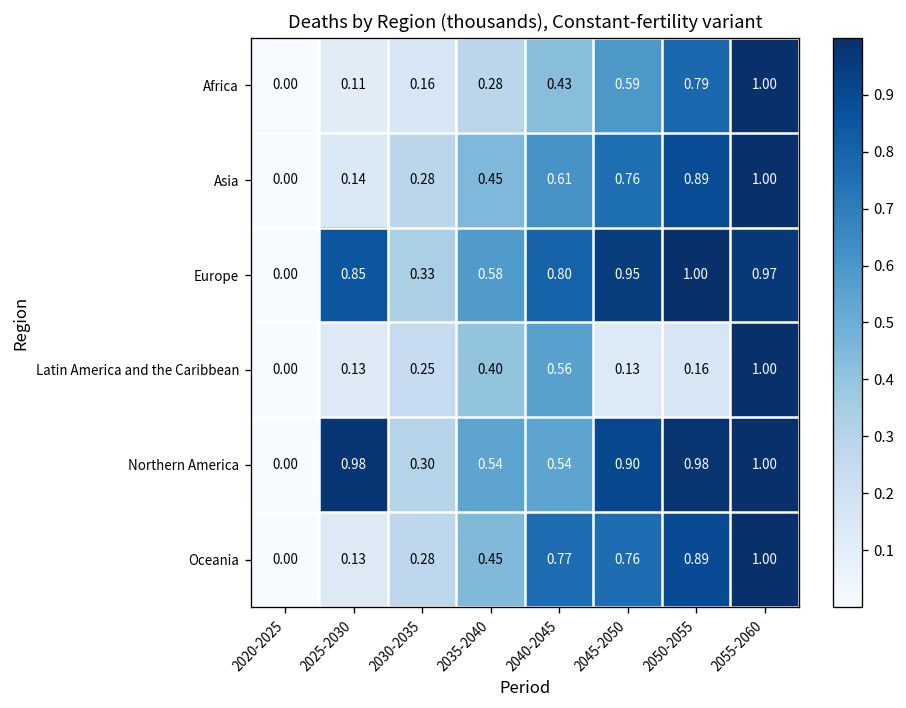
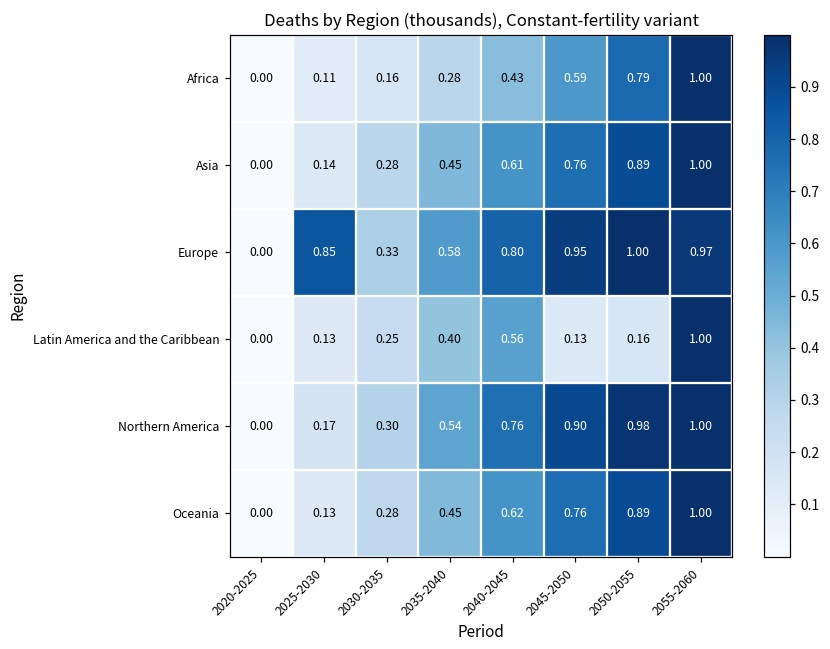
  {
    "Africa": {
      "2020-2025": 0.00,
      "2025-2030": 0.11,
      "2030-2035": 0.16,
      "2035-2040": 0.28,
      "2040-2045": 0.43,
      "2045-2050": 0.59,
      "2050-2055": 0.79,
      "2055-2060": 1.00
    },
    "Asia": {
      "2020-2025": 0.00,
      "2025-2030": 0.14,
      "2030-2035": 0.28,
      "2035-2040": 0.45,
      "2040-2045": 0.61,
      "2045-2050": 0.76,
      "2050-2055": 0.89,
      "2055-2060": 1.00
    },
    "Europe": {
      "2020-2025": 0.00,
      "2025-2030": 0.85,
      "2030-2035": 0.33,
      "2035-2040": 0.58,
      "2040-2045": 0.80,
      "2045-2050": 0.95,
      "2050-2055": 1.00,
      "2055-2060": 0.97
    },
    "Latin America and the Caribbean": {
      "2020-2025": 0.00,
      "2025-2030": 0.13,
      "2030-2035": 0.25,
      "2035-2040": 0.40,
      "2040-2045": 0.56,
      "2045-2050": 0.13,
      "2050-2055": 0.16,
      "2055-2060": 1.00
    },
    "Northern America": {
      "2020-2025": 0.00,
-     "2025-2030": 0.98,
+     "2025-2030": 0.17,
      "2030-2035": 0.30,
      "2035-2040": 0.54,
-     "2040-2045": 0.54,
+     "2040-2045": 0.76,
      "2045-2050": 0.90,
      "2050-2055": 0.98,
      "2055-2060": 1.00
    },
    "Oceania": {
      "2020-2025": 0.00,
      "2025-2030": 0.13,
      "2030-2035": 0.28,
      "2035-2040": 0.45,
-     "2040-2045": 0.77,
+     "2040-2045": 0.62,
      "2045-2050": 0.76,
      "2050-2055": 0.89,
      "2055-2060": 1.00
    }
  }
